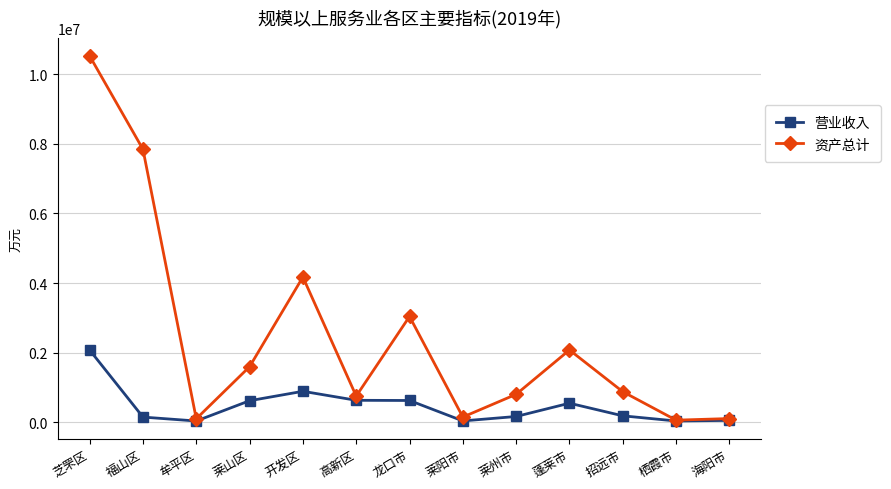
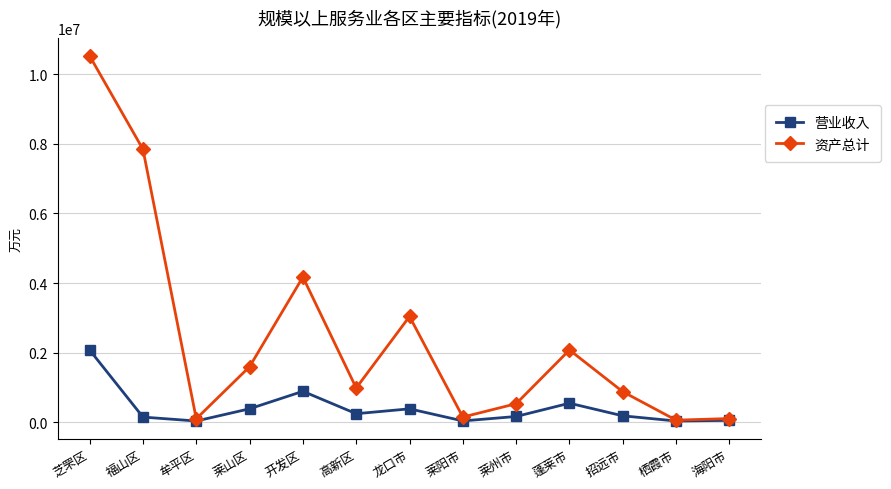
  {
    "营业收入": {
      "芝罘区": 2100000,
      "福山区": 200000,
-     "莱山区": 600000,
+     "莱山区": 400000,
      "开发区": 900000,
-     "高新区": 600000,
-     "龙口市": 600000,
+     "高新区": 200000,
+     "龙口市": 400000,
      "莱阳市": 0,
      "莱州市": 200000,
      "蓬莱市": 600000,
      "招远市": 200000
    },
    "资产总计": {
      "芝罘区": 10500000,
      "福山区": 7800000,
      "莱山区": 1600000,
      "开发区": 4200000,
-     "高新区": 800000,
+     "高新区": 1000000,
      "龙口市": 3000000,
      "莱阳市": 200000,
-     "莱州市": 800000,
+     "莱州市": 500000,
      "蓬莱市": 2100000,
      "招远市": 900000
    }
  }
